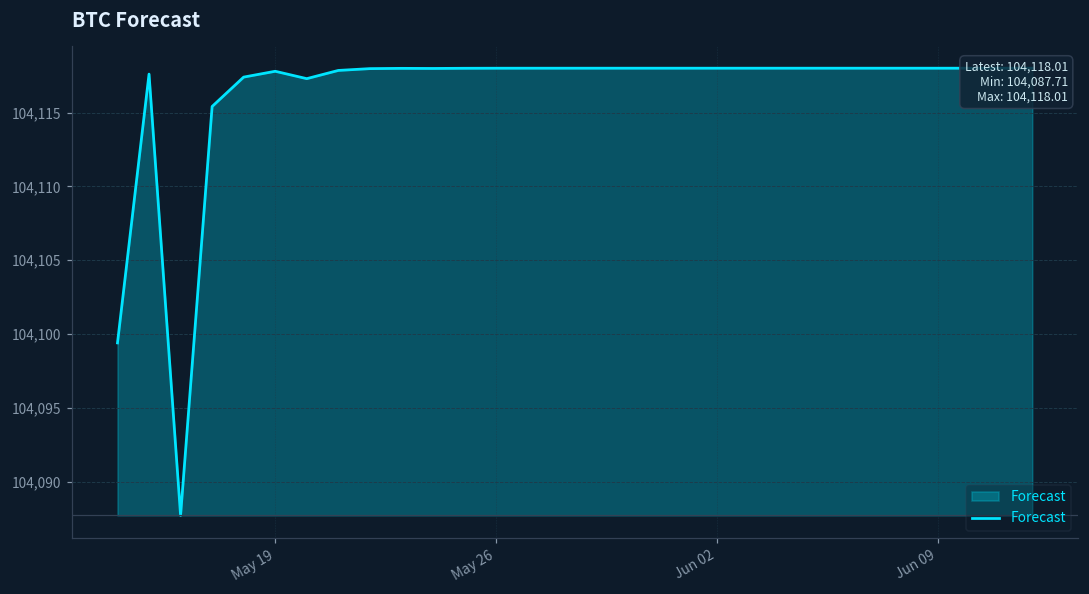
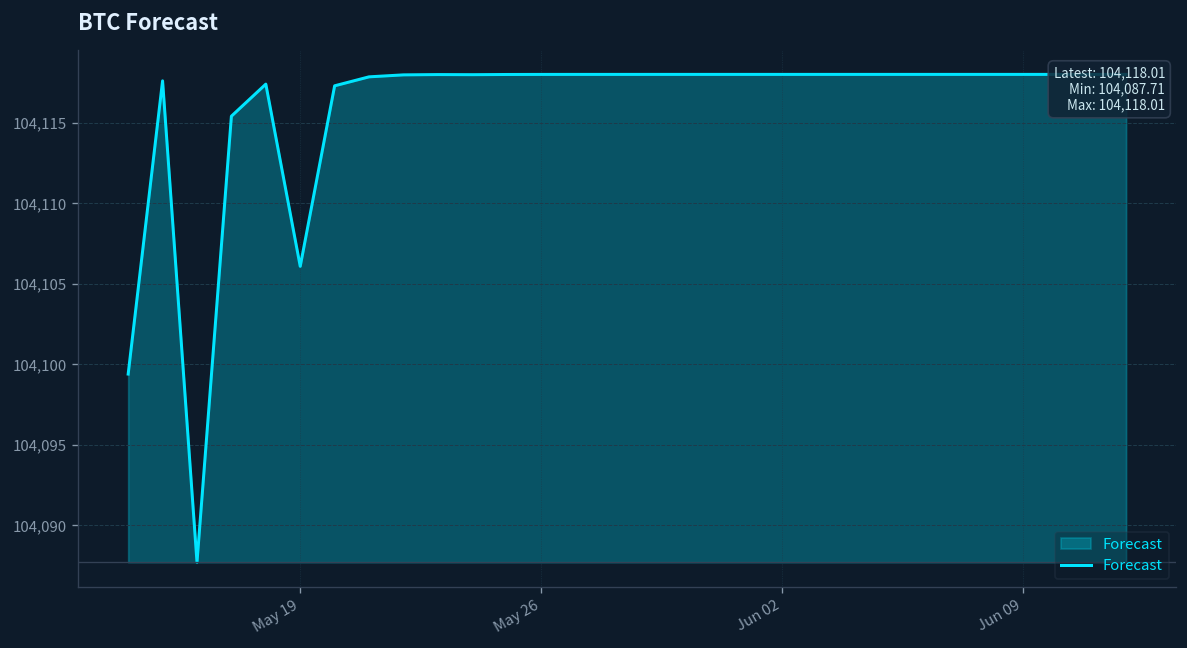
  {
-   "May 19": "104,117.8",
+   "May 19": "104,106.1",
    "May 26": "104,118.0",
    "Jun 02": "104,118.0",
    "Jun 09": "104,118.0"
  }
